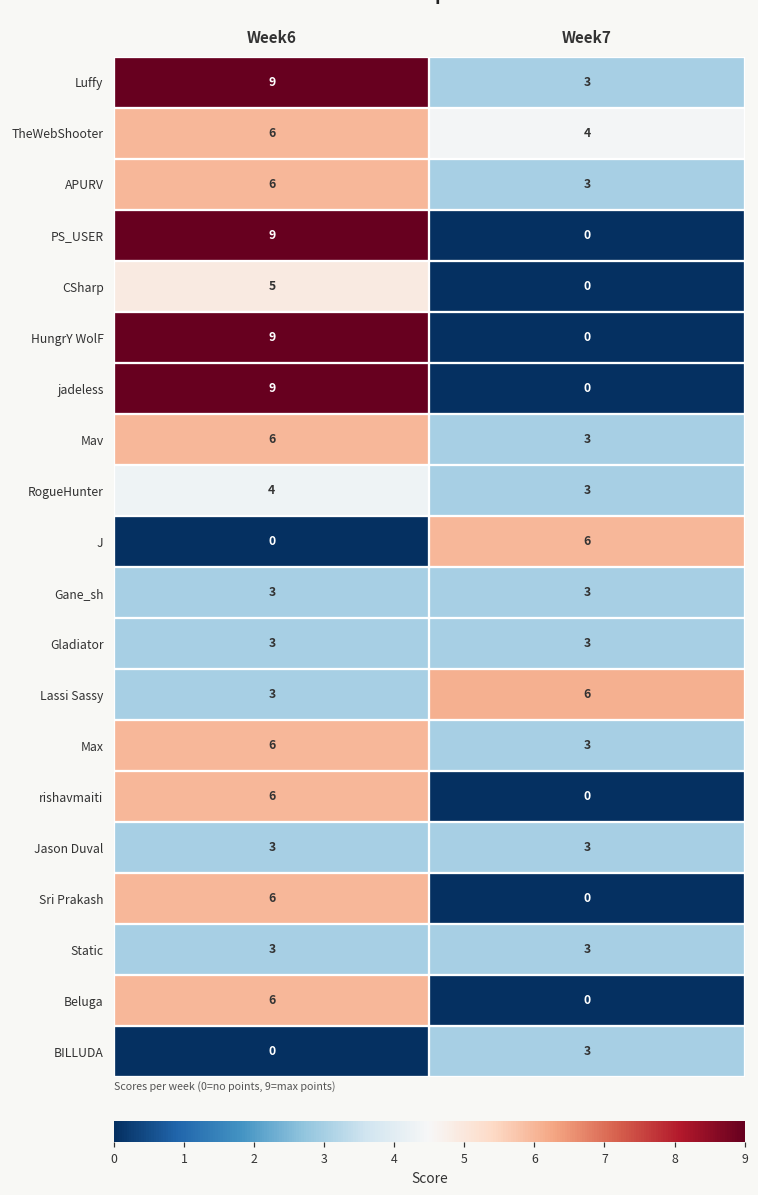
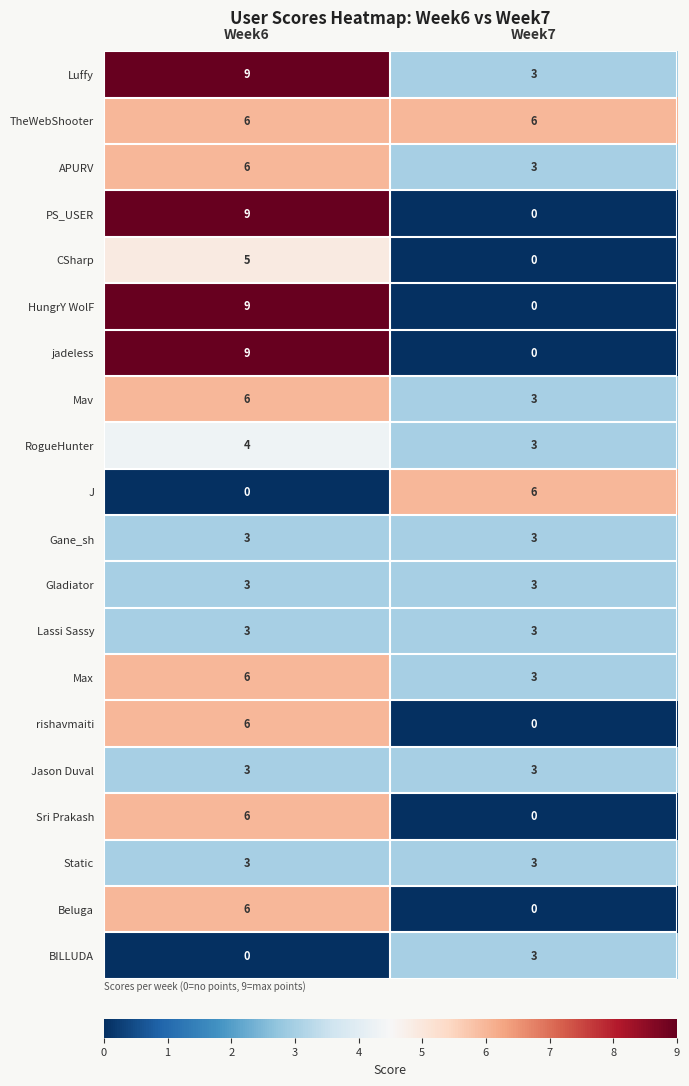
  {
    "Luffy": {
      "Week6": 9,
      "Week7": 3
    },
    "TheWebShooter": {
      "Week6": 6,
-     "Week7": 4
+     "Week7": 6
    },
    "APURV": {
      "Week6": 6,
      "Week7": 3
    },
    "PS_USER": {
      "Week6": 9,
      "Week7": 0
    },
    "CSharp": {
      "Week6": 5,
      "Week7": 0
    },
    "HungrY WolF": {
      "Week6": 9,
      "Week7": 0
    },
    "jadeless": {
      "Week6": 9,
      "Week7": 0
    },
    "Mav": {
      "Week6": 6,
      "Week7": 3
    },
    "RogueHunter": {
      "Week6": 4,
      "Week7": 3
    },
    "J": {
      "Week6": 0,
      "Week7": 6
    },
    "Gane_sh": {
      "Week6": 3,
      "Week7": 3
    },
    "Gladiator": {
      "Week6": 3,
      "Week7": 3
    },
    "Lassi Sassy": {
      "Week6": 3,
-     "Week7": 6
+     "Week7": 3
    },
    "Max": {
      "Week6": 6,
      "Week7": 3
    },
    "rishavmaiti": {
      "Week6": 6,
      "Week7": 0
    },
    "Jason Duval": {
      "Week6": 3,
      "Week7": 3
    },
    "Sri Prakash": {
      "Week6": 6,
      "Week7": 0
    },
    "Static": {
      "Week6": 3,
      "Week7": 3
    },
    "Beluga": {
      "Week6": 6,
      "Week7": 0
    },
    "BILLUDA": {
      "Week6": 0,
      "Week7": 3
    }
  }
